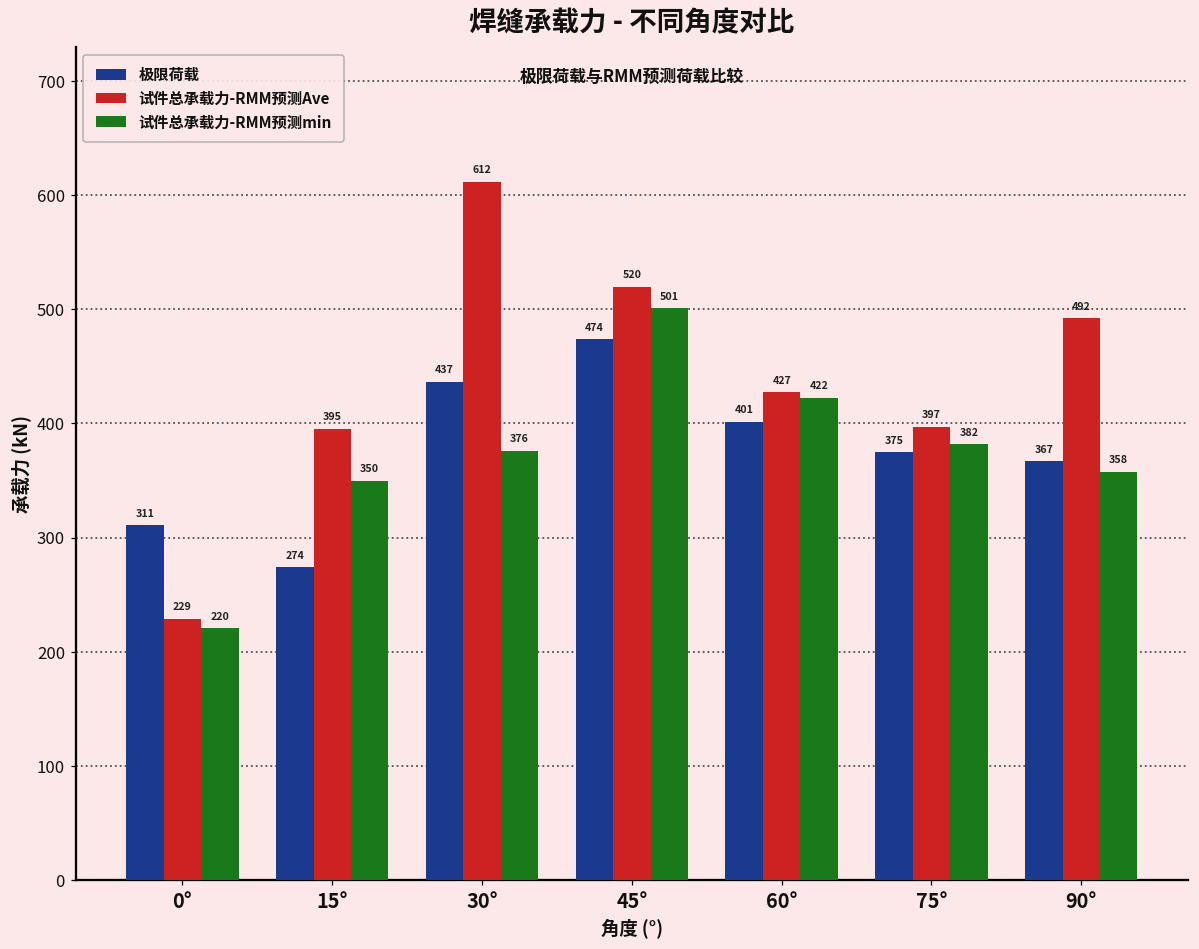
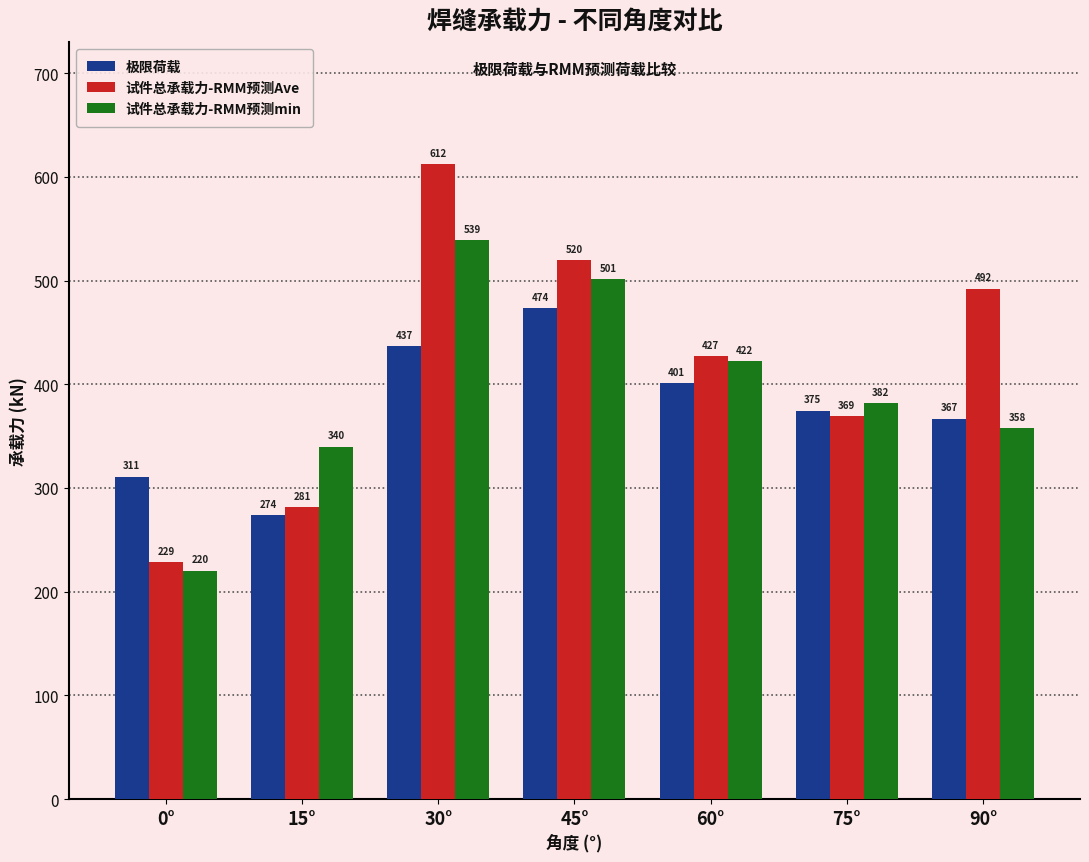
  {
    "极限荷载": {
      "0°": 311,
      "15°": 274,
      "30°": 437,
      "45°": 474,
      "60°": 401,
      "75°": 375,
      "90°": 367
    },
    "试件总承载力-RMM预测Ave": {
      "0°": 229,
-     "15°": 395,
+     "15°": 281,
      "30°": 612,
      "45°": 520,
      "60°": 427,
-     "75°": 397,
+     "75°": 369,
      "90°": 492
    },
    "试件总承载力-RMM预测min": {
      "0°": 220,
-     "15°": 350,
-     "30°": 376,
+     "15°": 340,
+     "30°": 539,
      "45°": 501,
      "60°": 422,
      "75°": 382,
      "90°": 358
    }
  }
